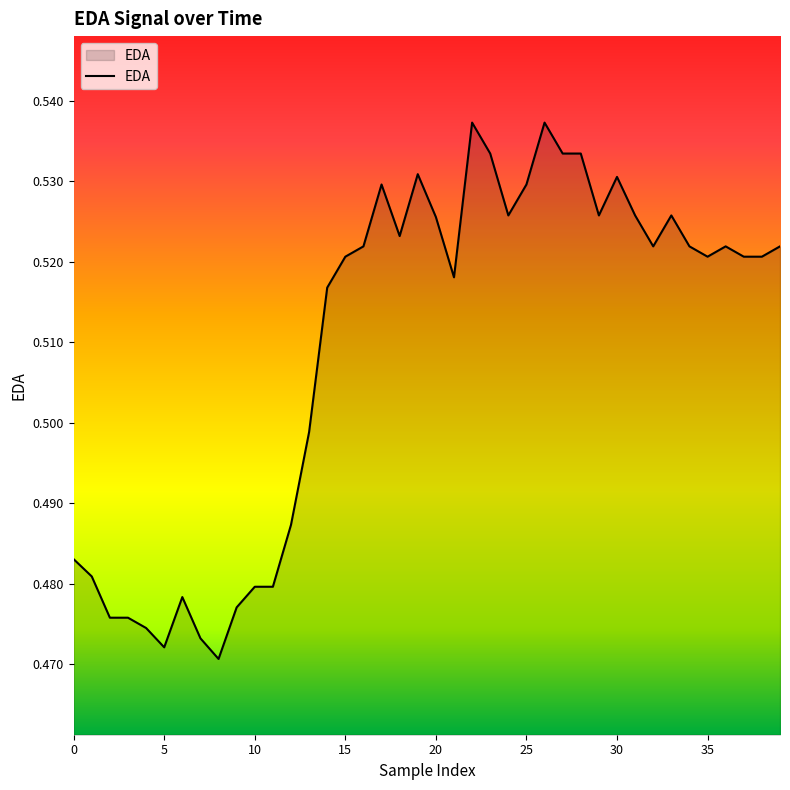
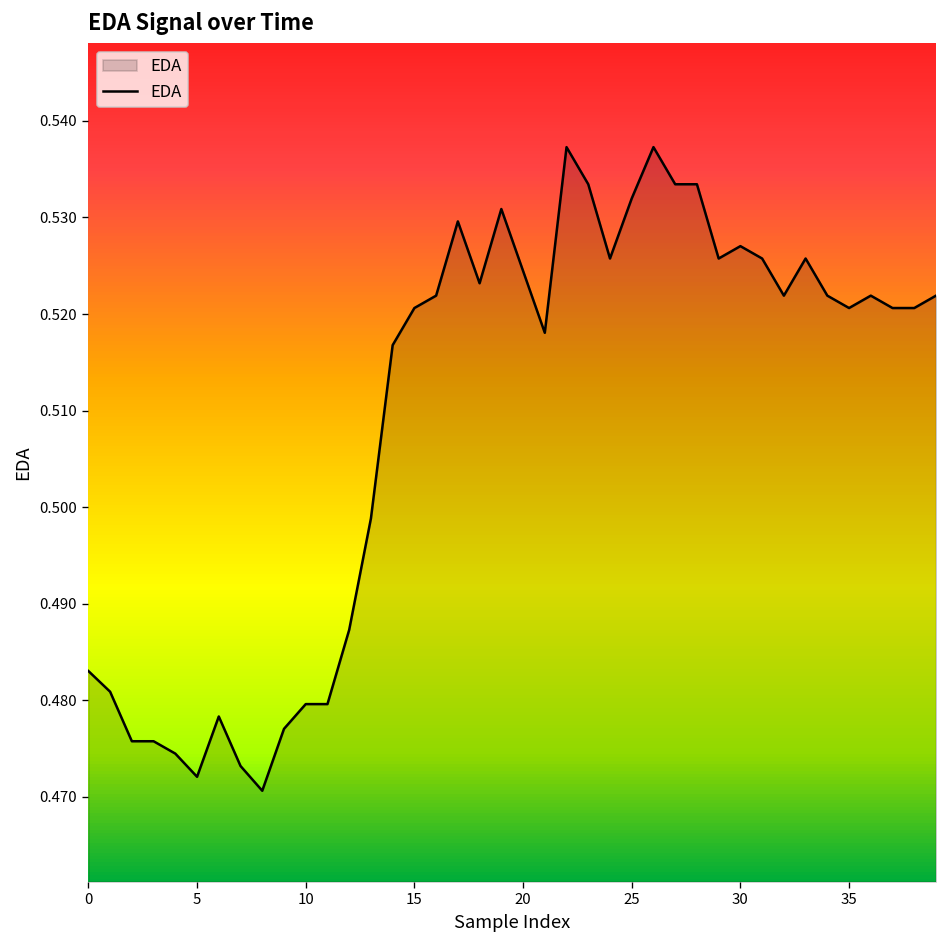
  {
    "0": 0.483,
    "5": 0.472,
    "10": 0.480,
    "15": 0.521,
-   "20": 0.526,
-   "25": 0.530,
-   "30": 0.531,
+   "20": 0.524,
+   "25": 0.532,
+   "30": 0.527,
    "35": 0.521
  }
